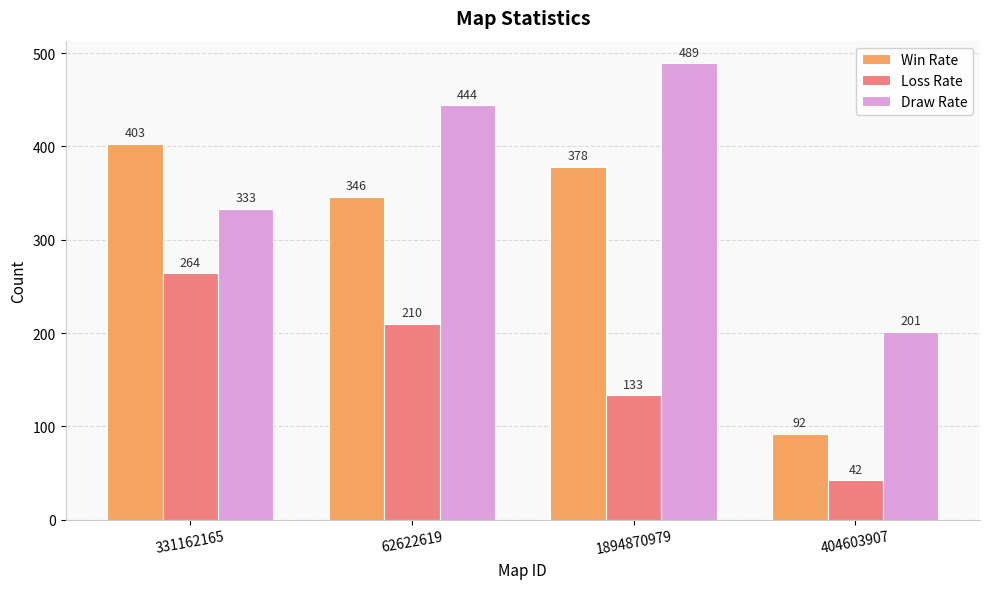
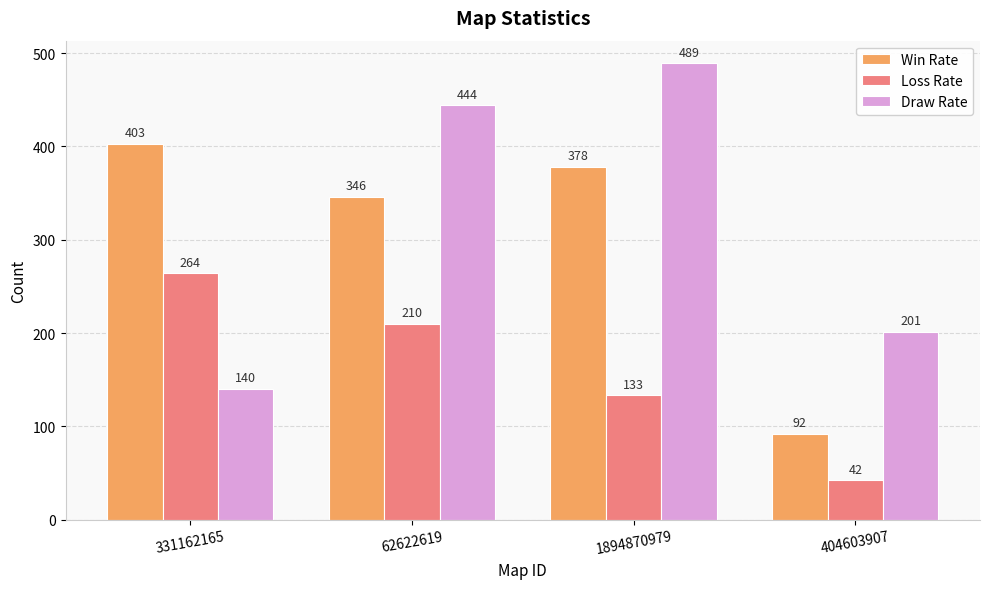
  {
    "Draw Rate": {
-     "331162165": 333,
+     "331162165": 140,
      "62622619": 444,
      "1894870979": 489,
      "404603907": 201
    }
  }
